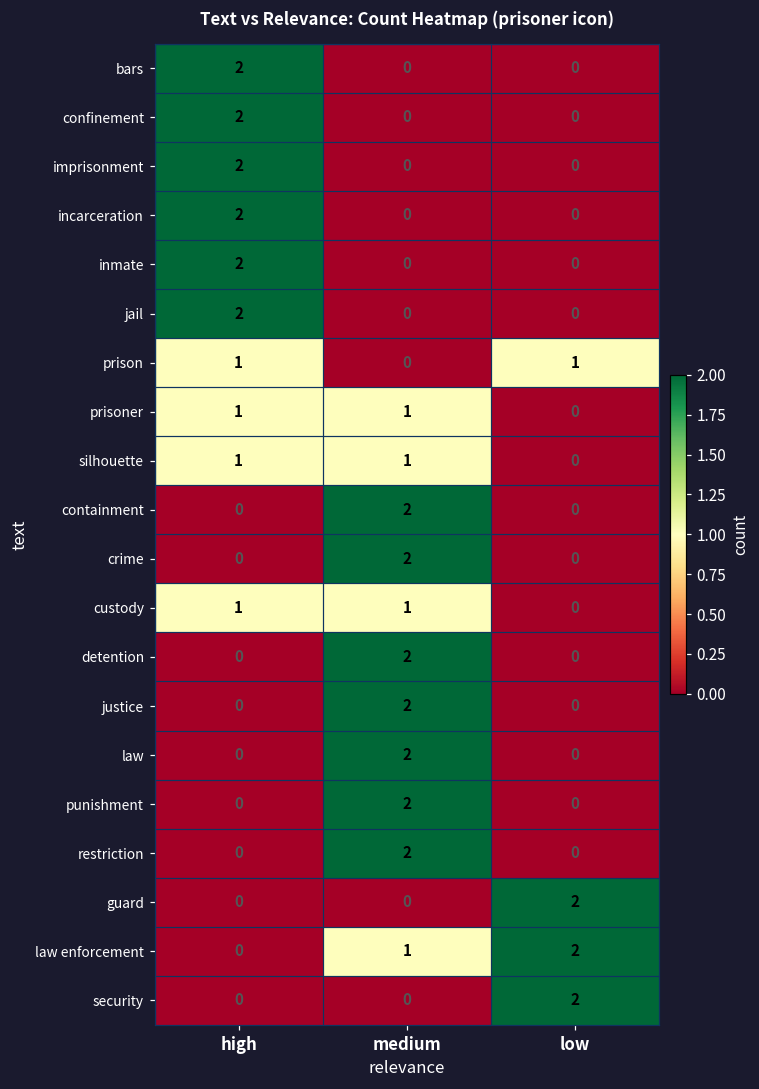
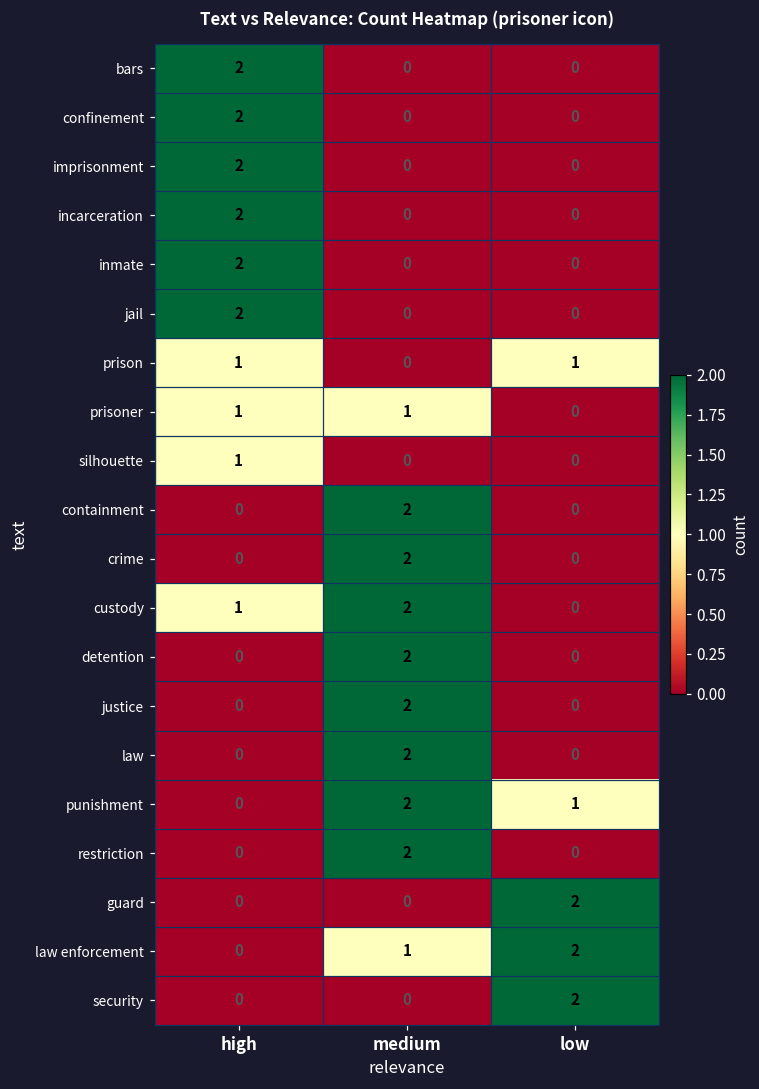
  {
    "bars": {
      "high": 2,
      "medium": 0,
      "low": 0
    },
    "confinement": {
      "high": 2,
      "medium": 0,
      "low": 0
    },
    "imprisonment": {
      "high": 2,
      "medium": 0,
      "low": 0
    },
    "incarceration": {
      "high": 2,
      "medium": 0,
      "low": 0
    },
    "inmate": {
      "high": 2,
      "medium": 0,
      "low": 0
    },
    "jail": {
      "high": 2,
      "medium": 0,
      "low": 0
    },
    "prison": {
      "high": 1,
      "medium": 0,
      "low": 1
    },
    "prisoner": {
      "high": 1,
      "medium": 1,
      "low": 0
    },
    "silhouette": {
      "high": 1,
-     "medium": 1,
+     "medium": 0,
      "low": 0
    },
    "containment": {
      "high": 0,
      "medium": 2,
      "low": 0
    },
    "crime": {
      "high": 0,
      "medium": 2,
      "low": 0
    },
    "custody": {
      "high": 1,
-     "medium": 1,
+     "medium": 2,
      "low": 0
    },
    "detention": {
      "high": 0,
      "medium": 2,
      "low": 0
    },
    "justice": {
      "high": 0,
      "medium": 2,
      "low": 0
    },
    "law": {
      "high": 0,
      "medium": 2,
      "low": 0
    },
    "punishment": {
      "high": 0,
      "medium": 2,
-     "low": 0
+     "low": 1
    },
    "restriction": {
      "high": 0,
      "medium": 2,
      "low": 0
    },
    "guard": {
      "high": 0,
      "medium": 0,
      "low": 2
    },
    "law enforcement": {
      "high": 0,
      "medium": 1,
      "low": 2
    },
    "security": {
      "high": 0,
      "medium": 0,
      "low": 2
    }
  }
